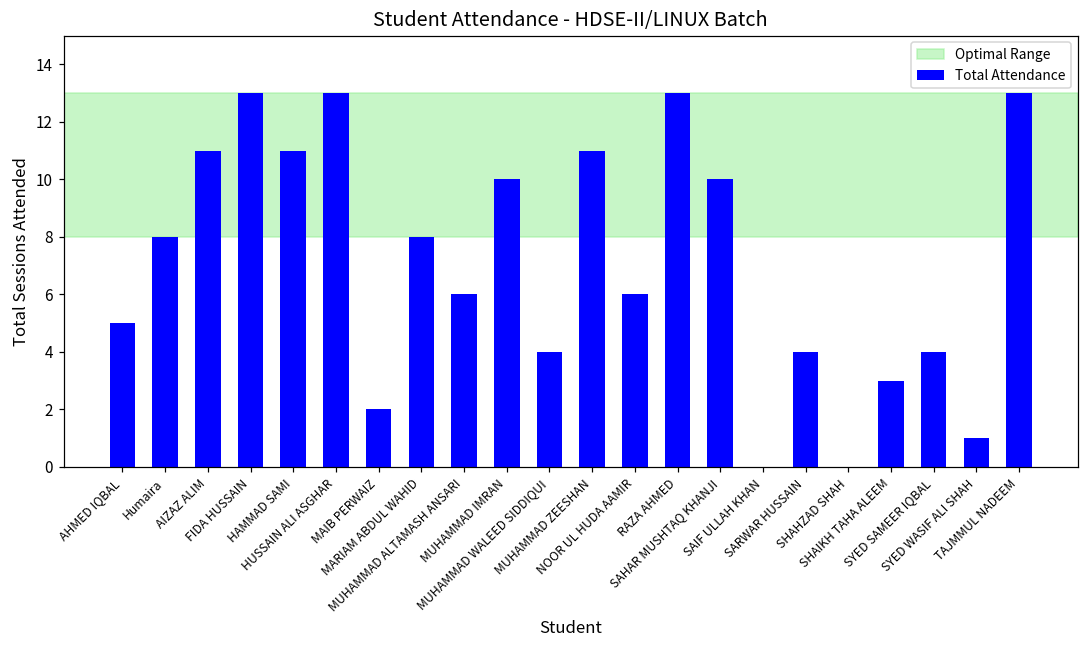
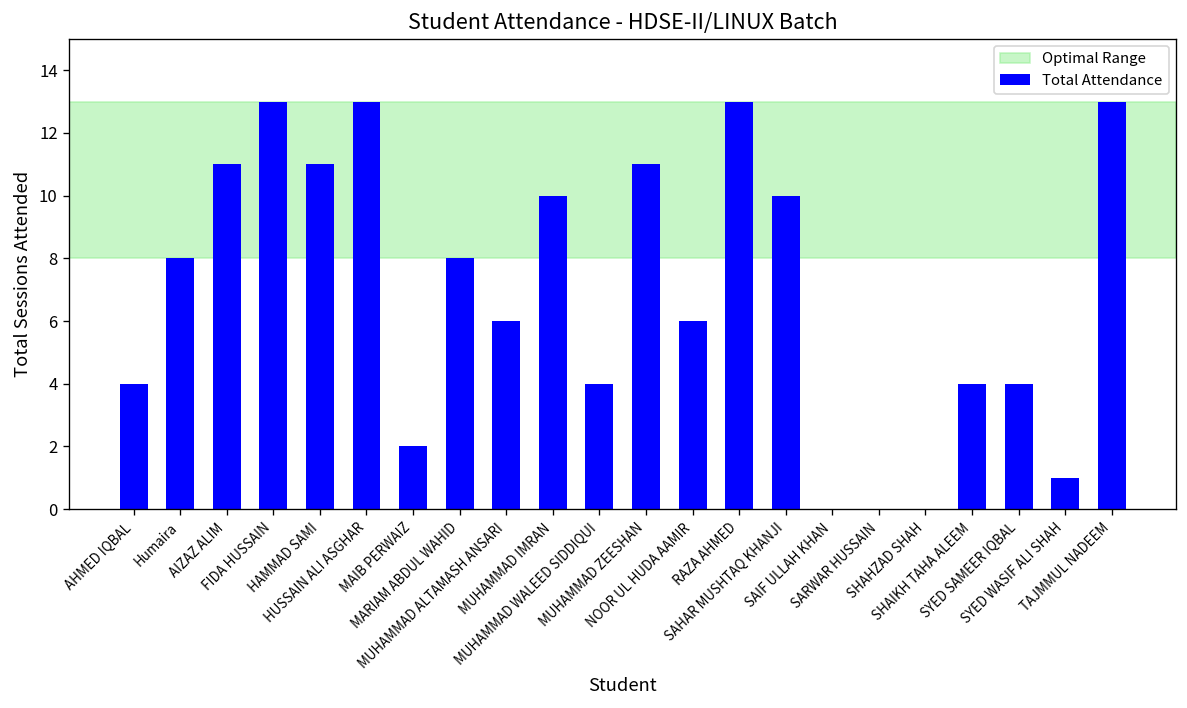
  {
-   "AHMED IQBAL": 5,
+   "AHMED IQBAL": 4,
    "MAIB PERWAIZ": 2,
    "MUHAMMAD ALTAMASH ANSARI": 6,
    "MUHAMMAD WALEED SIDDIQUI": 4,
    "NOOR UL HUDA AAMIR": 6,
    "SAIF ULLAH KHAN": 0,
-   "SARWAR HUSSAIN": 4,
+   "SARWAR HUSSAIN": 0,
    "SHAHZAD SHAH": 0,
-   "SHAIKH TAHA ALEEM": 3,
+   "SHAIKH TAHA ALEEM": 4,
    "SYED SAMEER IQBAL": 4,
    "SYED WASIF ALI SHAH": 1
  }
